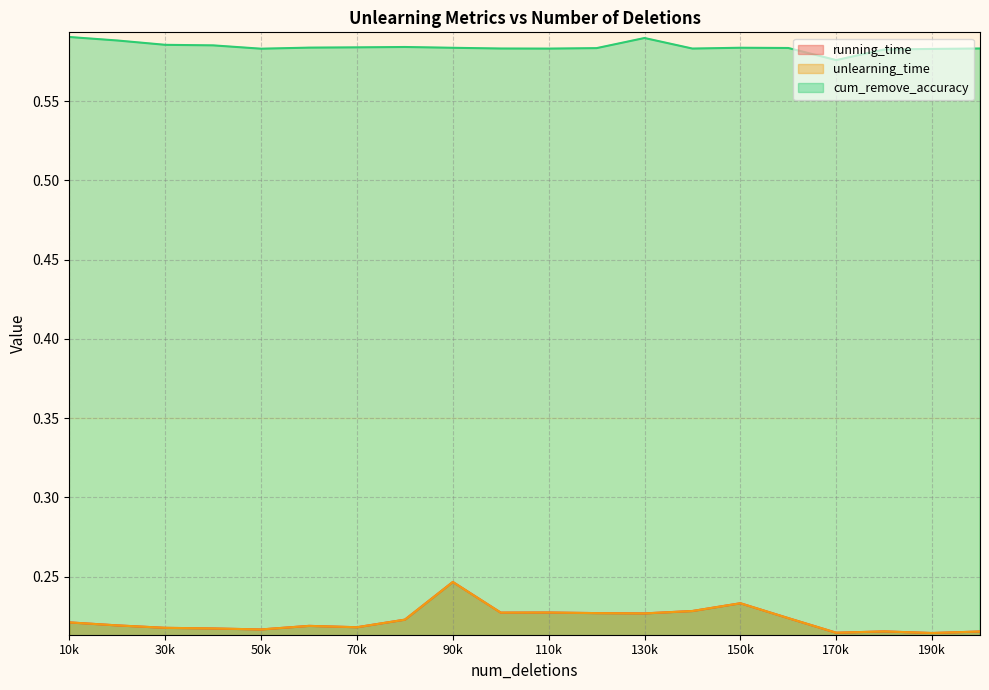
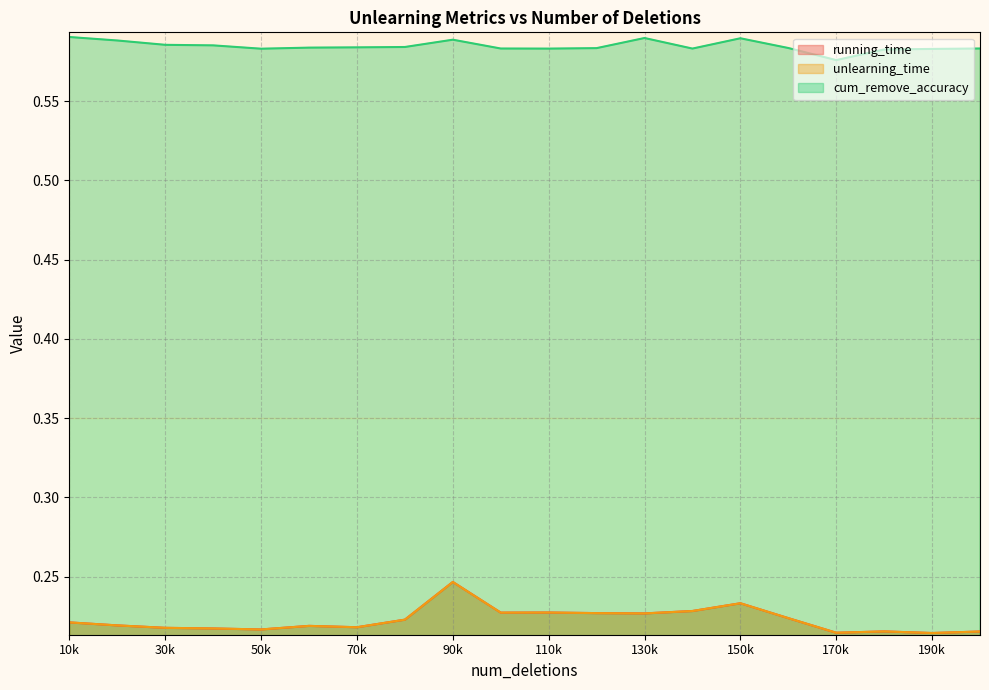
  {
    "cum_remove_accuracy": {
      "10k": 0.590,
      "30k": 0.585,
      "50k": 0.583,
      "70k": 0.584,
-     "90k": 0.584,
+     "90k": 0.589,
      "110k": 0.583,
      "130k": 0.590,
-     "150k": 0.584
+     "150k": 0.590
    }
  }
